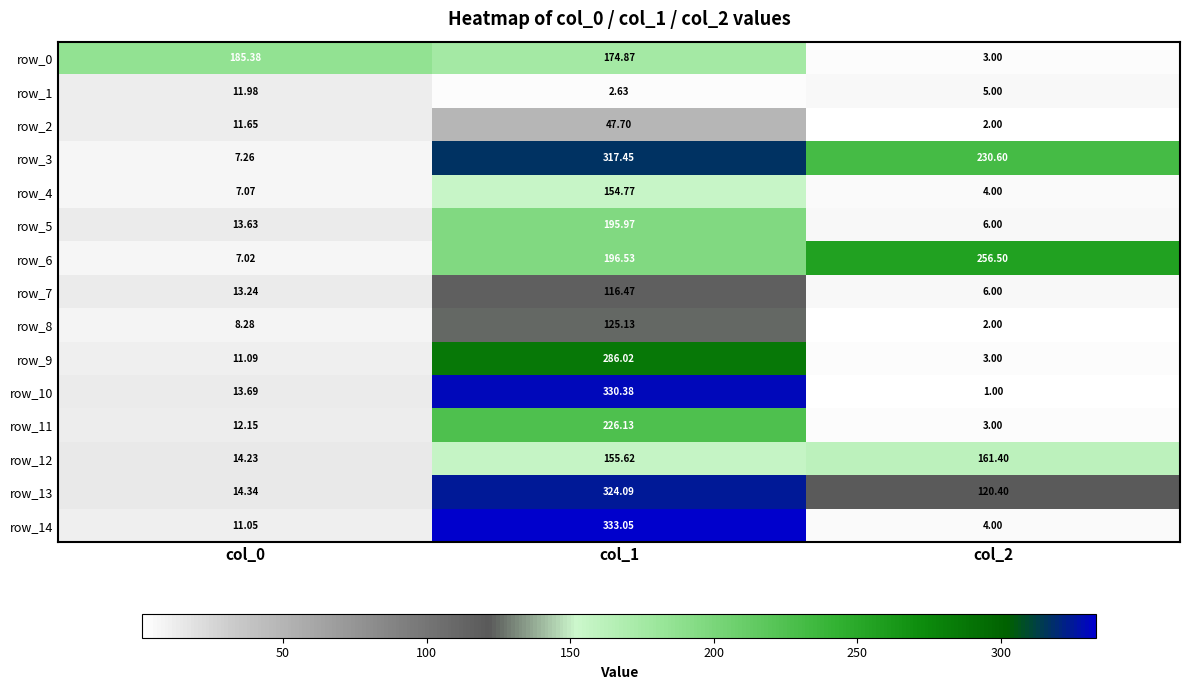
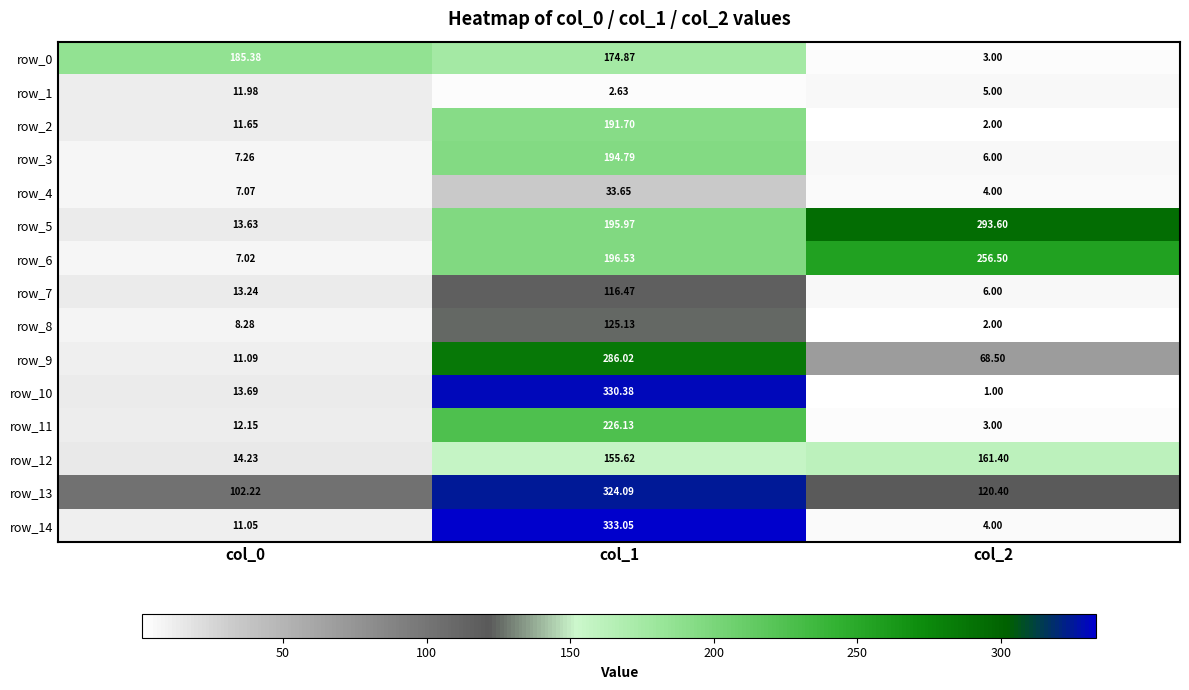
  {
    "row_0": {
      "col_0": 185.38,
      "col_1": 174.87,
      "col_2": 3.00
    },
    "row_1": {
      "col_0": 11.98,
      "col_1": 2.63,
      "col_2": 5.00
    },
    "row_2": {
      "col_0": 11.65,
-     "col_1": 47.70,
+     "col_1": 191.70,
      "col_2": 2.00
    },
    "row_3": {
      "col_0": 7.26,
-     "col_1": 317.45,
-     "col_2": 230.60
+     "col_1": 194.79,
+     "col_2": 6.00
    },
    "row_4": {
      "col_0": 7.07,
-     "col_1": 154.77,
+     "col_1": 33.65,
      "col_2": 4.00
    },
    "row_5": {
      "col_0": 13.63,
      "col_1": 195.97,
-     "col_2": 6.00
+     "col_2": 293.60
    },
    "row_6": {
      "col_0": 7.02,
      "col_1": 196.53,
      "col_2": 256.50
    },
    "row_7": {
      "col_0": 13.24,
      "col_1": 116.47,
      "col_2": 6.00
    },
    "row_8": {
      "col_0": 8.28,
      "col_1": 125.13,
      "col_2": 2.00
    },
    "row_9": {
      "col_0": 11.09,
      "col_1": 286.02,
-     "col_2": 3.00
+     "col_2": 68.50
    },
    "row_10": {
      "col_0": 13.69,
      "col_1": 330.38,
      "col_2": 1.00
    },
    "row_11": {
      "col_0": 12.15,
      "col_1": 226.13,
      "col_2": 3.00
    },
    "row_12": {
      "col_0": 14.23,
      "col_1": 155.62,
      "col_2": 161.40
    },
    "row_13": {
-     "col_0": 14.34,
+     "col_0": 102.22,
      "col_1": 324.09,
      "col_2": 120.40
    },
    "row_14": {
      "col_0": 11.05,
      "col_1": 333.05,
      "col_2": 4.00
    }
  }
